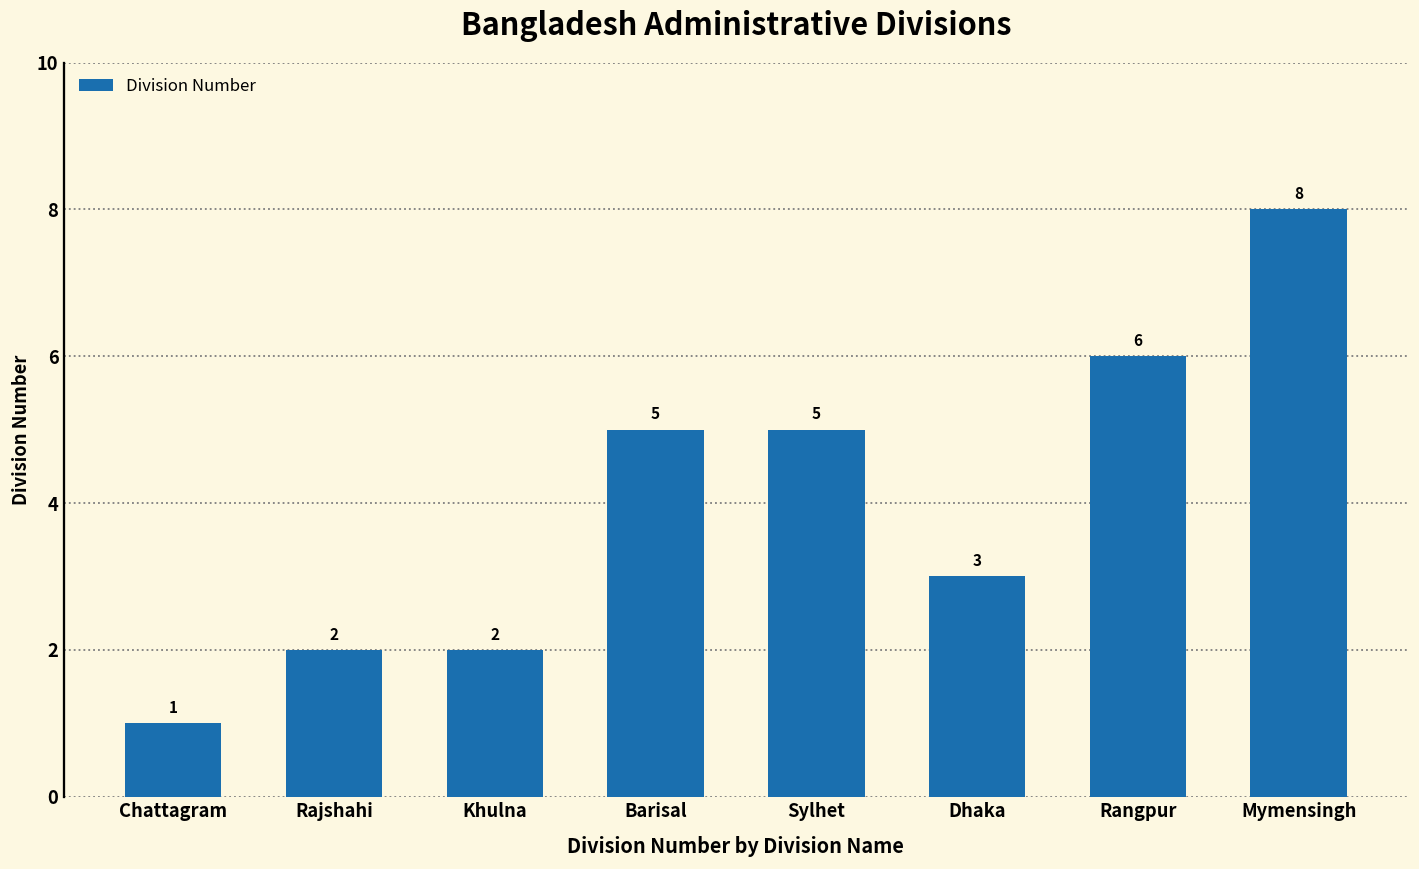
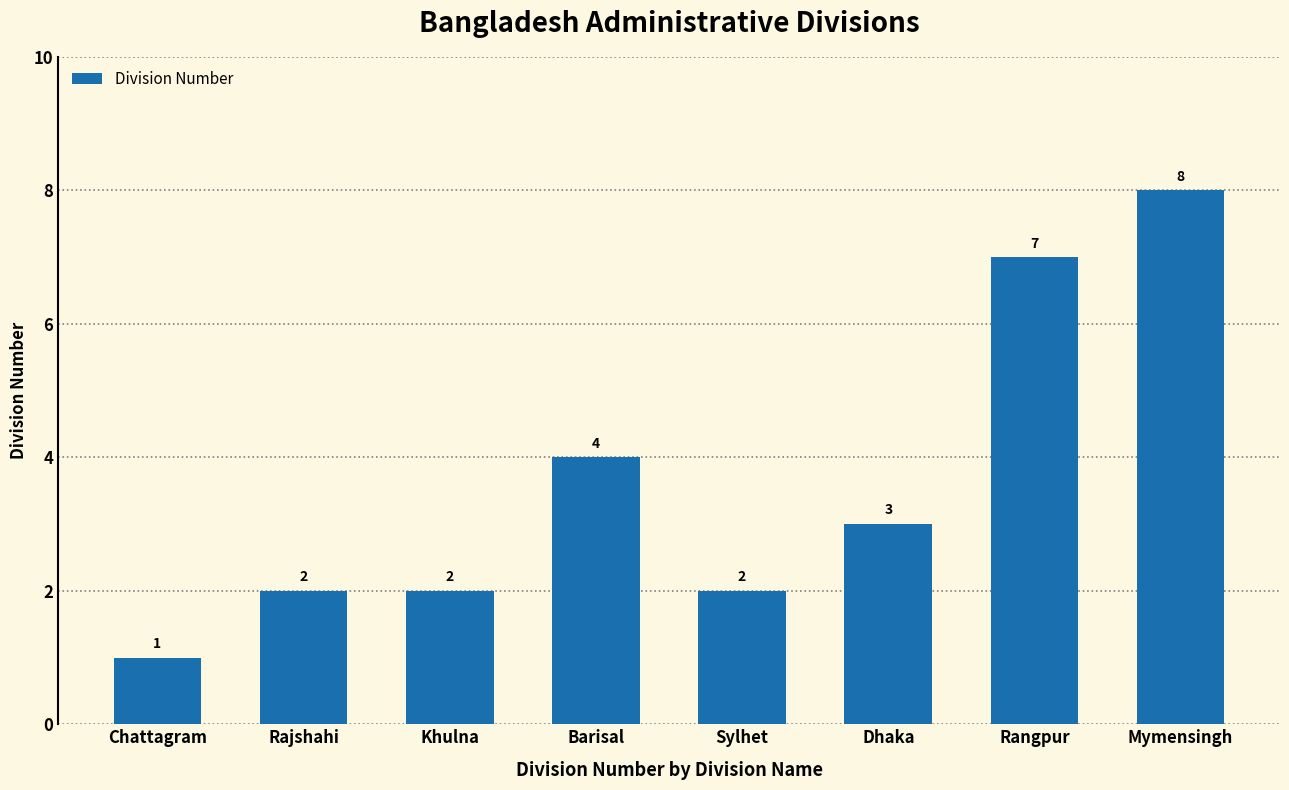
  {
    "Chattagram": 1,
    "Rajshahi": 2,
    "Khulna": 2,
-   "Barisal": 5,
-   "Sylhet": 5,
+   "Barisal": 4,
+   "Sylhet": 2,
    "Dhaka": 3,
-   "Rangpur": 6,
+   "Rangpur": 7,
    "Mymensingh": 8
  }
